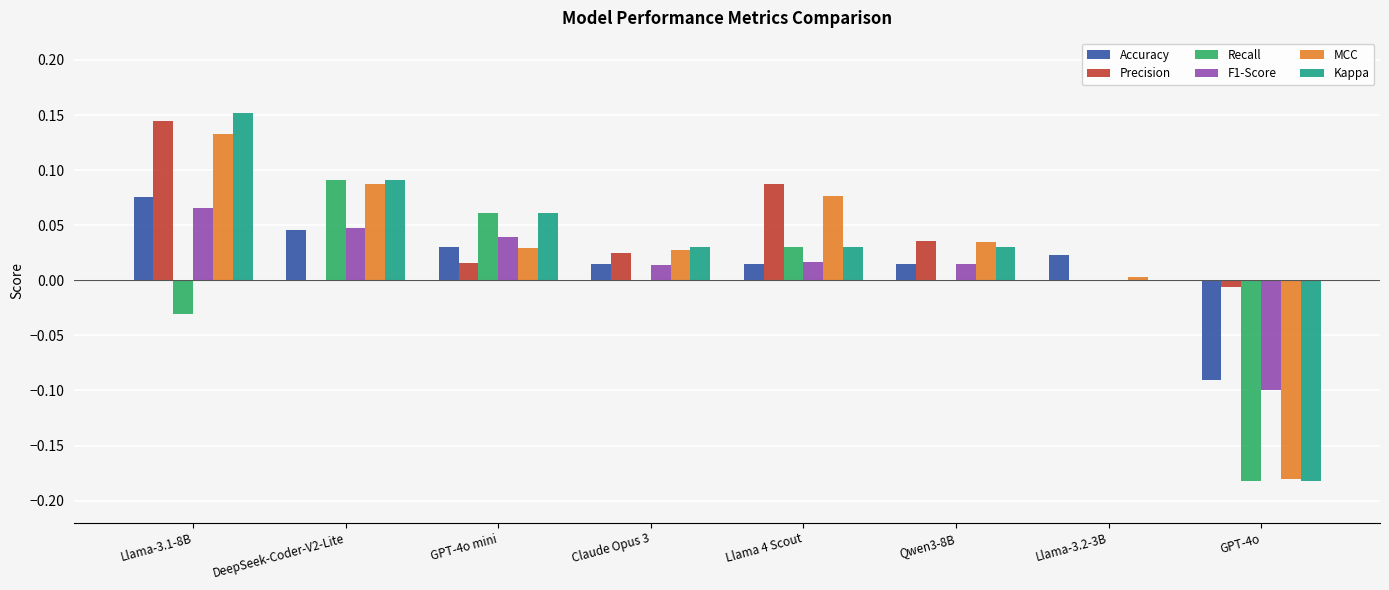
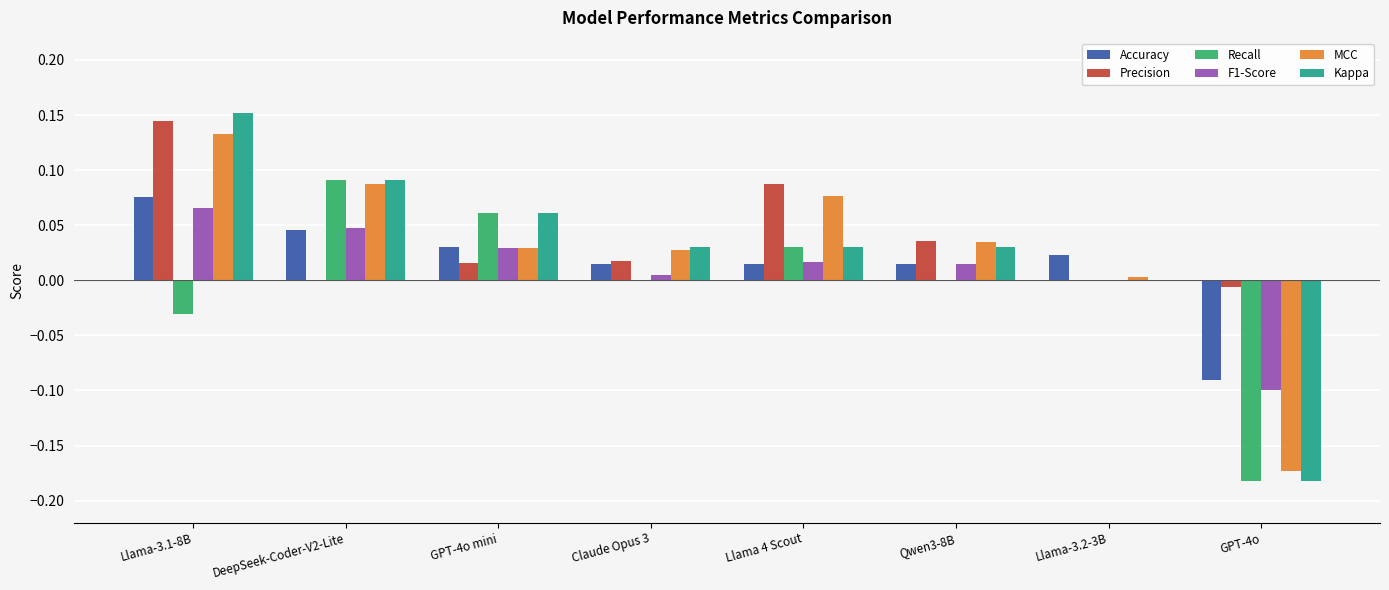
  {
    "Accuracy": {
      "Llama-3.1-8B": 0.076,
      "DeepSeek-Coder-V2-Lite": 0.045,
      "GPT-4o mini": 0.030,
      "Claude Opus 3": 0.015,
      "Llama 4 Scout": 0.015,
      "Qwen3-8B": 0.015,
      "Llama-3.2-3B": 0.023,
      "GPT-4o": -0.091
    },
    "Precision": {
      "Llama-3.1-8B": 0.145,
      "DeepSeek-Coder-V2-Lite": 0.000,
      "GPT-4o mini": 0.016,
-     "Claude Opus 3": 0.025,
+     "Claude Opus 3": 0.018,
      "Llama 4 Scout": 0.088,
      "Qwen3-8B": 0.036,
      "Llama-3.2-3B": 0.000,
      "GPT-4o": -0.006
    },
    "F1-Score": {
      "Llama-3.1-8B": 0.066,
      "DeepSeek-Coder-V2-Lite": 0.048,
-     "GPT-4o mini": 0.039,
-     "Claude Opus 3": 0.014,
+     "GPT-4o mini": 0.029,
+     "Claude Opus 3": 0.005,
      "Llama 4 Scout": 0.016,
      "Qwen3-8B": 0.015,
      "Llama-3.2-3B": 0.000,
      "GPT-4o": -0.100
    },
    "MCC": {
      "Llama-3.1-8B": 0.133,
      "DeepSeek-Coder-V2-Lite": 0.087,
      "GPT-4o mini": 0.029,
      "Claude Opus 3": 0.028,
      "Llama 4 Scout": 0.077,
      "Qwen3-8B": 0.035,
      "Llama-3.2-3B": 0.003,
-     "GPT-4o": -0.180
+     "GPT-4o": -0.173
    }
  }
